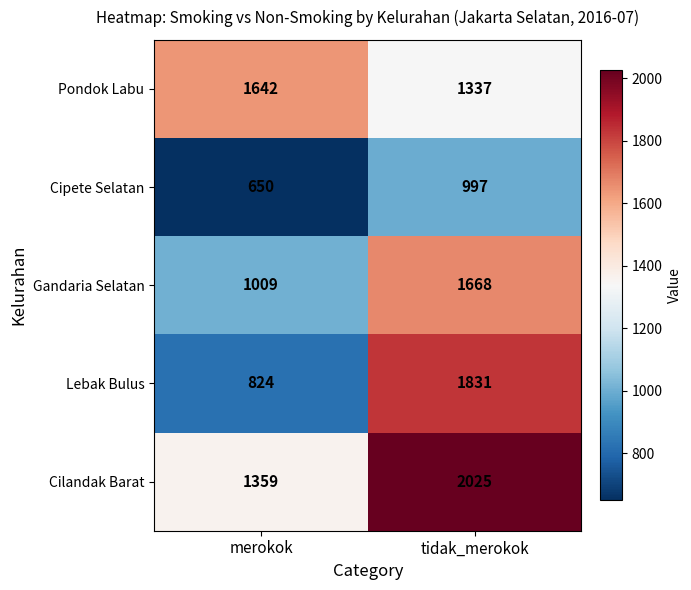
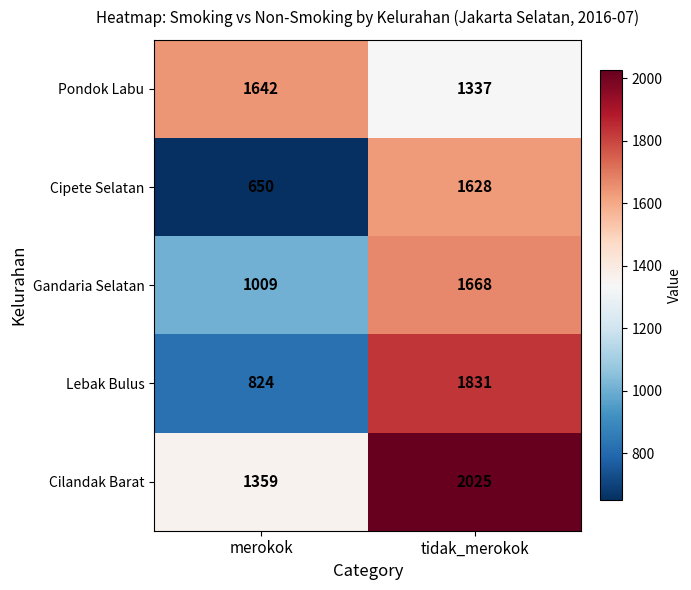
  {
    "Pondok Labu": {
      "merokok": 1642,
      "tidak_merokok": 1337
    },
    "Cipete Selatan": {
      "merokok": 650,
-     "tidak_merokok": 997
+     "tidak_merokok": 1628
    },
    "Gandaria Selatan": {
      "merokok": 1009,
      "tidak_merokok": 1668
    },
    "Lebak Bulus": {
      "merokok": 824,
      "tidak_merokok": 1831
    },
    "Cilandak Barat": {
      "merokok": 1359,
      "tidak_merokok": 2025
    }
  }
